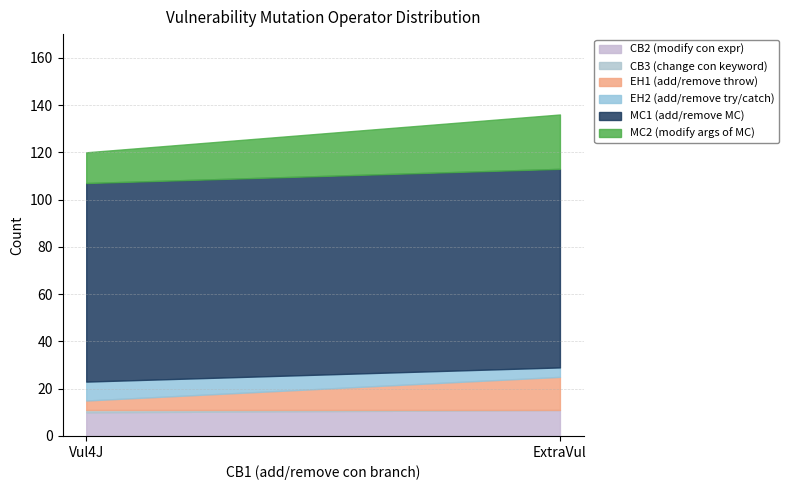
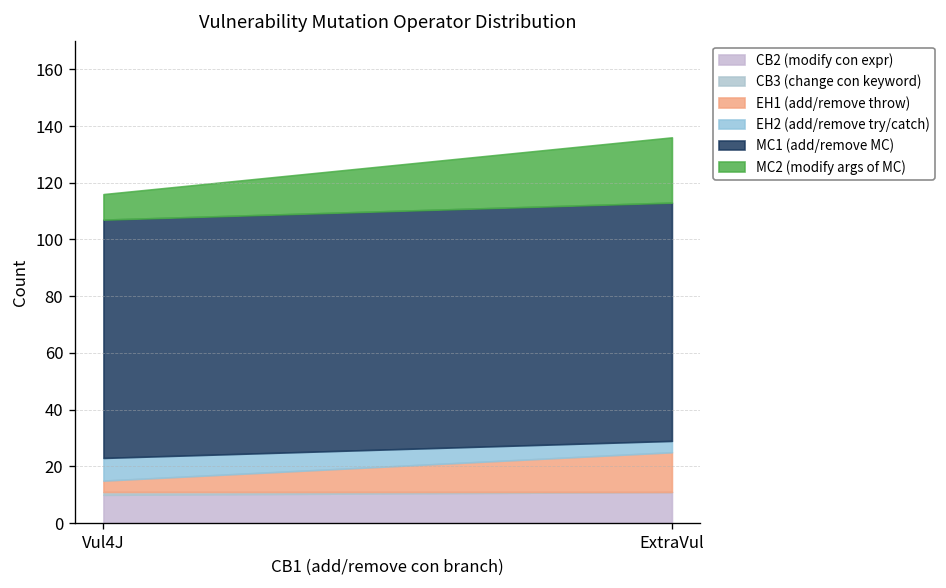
  {
    "EH1 (add/remove throw)": {
      "Vul4J": 4,
      "ExtraVul": 14
    },
    "MC1 (add/remove MC)": {
      "Vul4J": 84,
      "ExtraVul": 84
    },
    "MC2 (modify args of MC)": {
-     "Vul4J": 13,
+     "Vul4J": 9,
      "ExtraVul": 23
    }
  }
